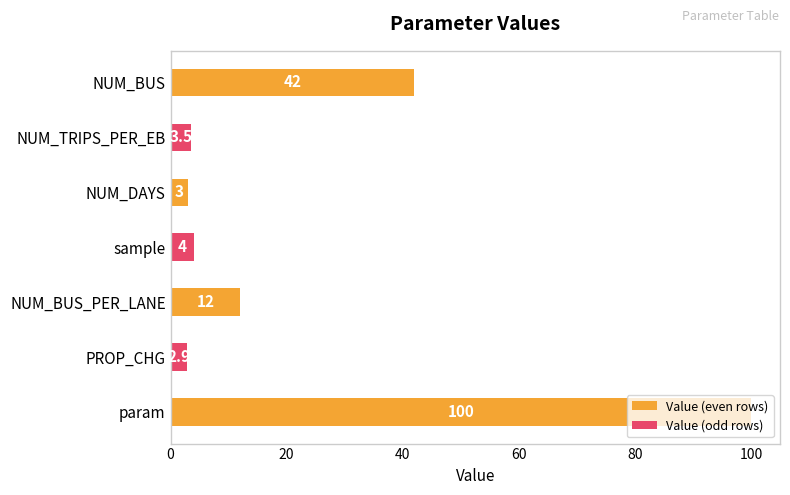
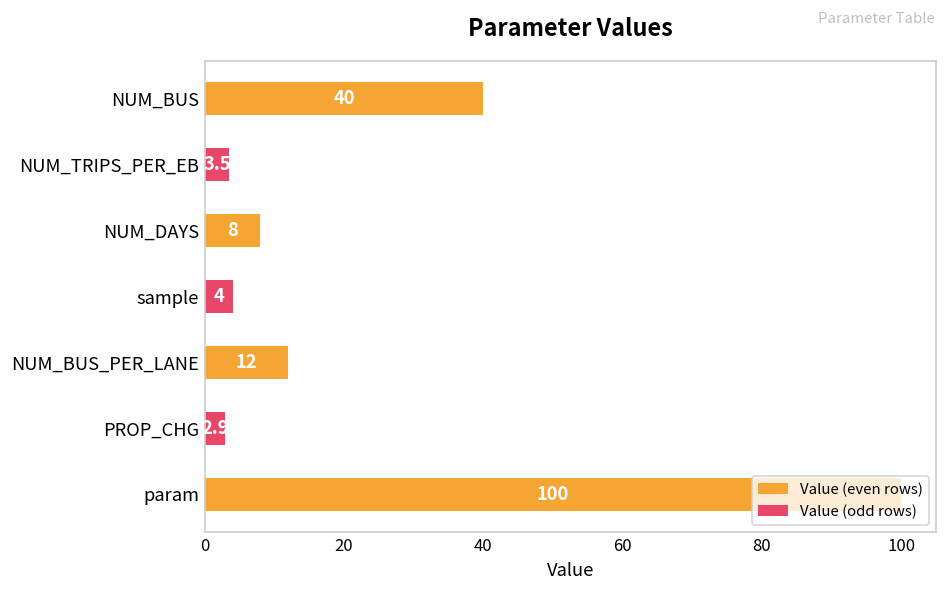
  {
    "Value (even rows)": {
-     "NUM_BUS": 42,
-     "NUM_DAYS": 3,
+     "NUM_BUS": 40,
+     "NUM_DAYS": 8,
      "NUM_BUS_PER_LANE": 12
    },
    "Value (odd rows)": {
      "NUM_TRIPS_PER_EB": 3.5,
      "sample": 4,
      "PROP_CHG": 2.9
    }
  }
